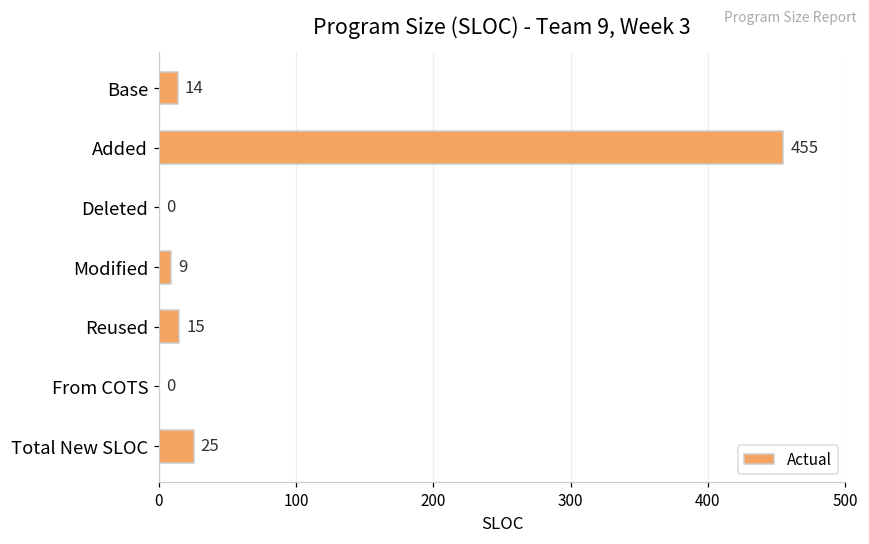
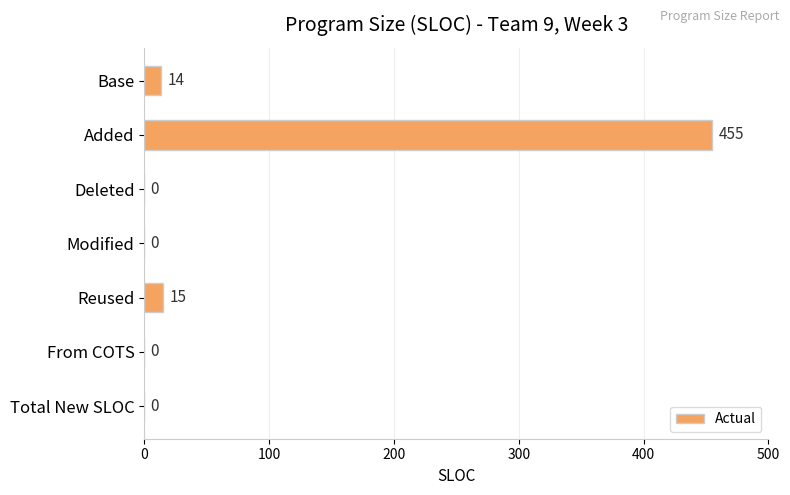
  {
    "Base": 14,
    "Added": 455,
    "Deleted": 0,
-   "Modified": 9,
+   "Modified": 0,
    "Reused": 15,
    "From COTS": 0,
-   "Total New SLOC": 25
+   "Total New SLOC": 0
  }
